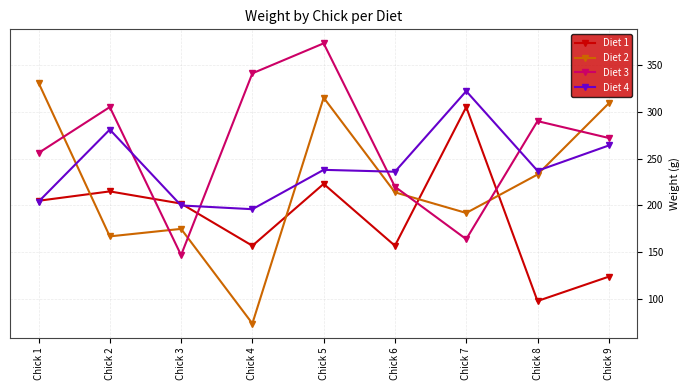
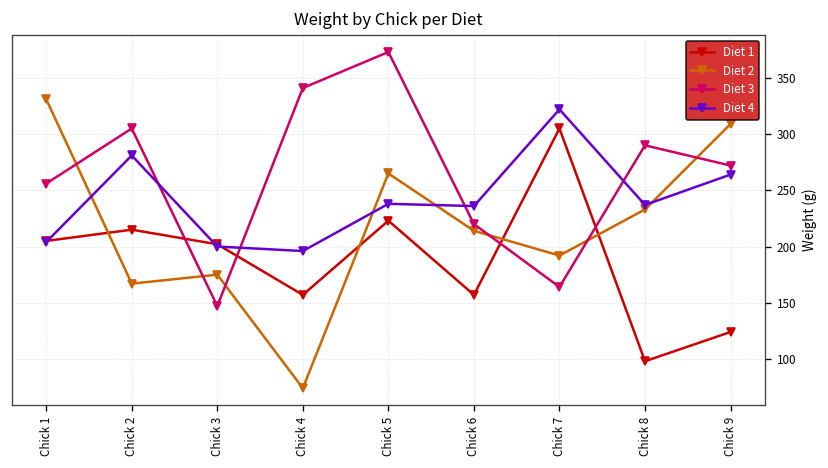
  {
    "Diet 1": {
      "Chick 2": 220,
      "Chick 4": 160,
      "Chick 5": 220,
      "Chick 6": 160,
      "Chick 7": 310,
      "Chick 8": 100,
      "Chick 9": 120
    },
    "Diet 2": {
      "Chick 1": 330,
      "Chick 2": 170,
      "Chick 3": 180,
      "Chick 4": 70,
-     "Chick 5": 320,
+     "Chick 5": 270,
      "Chick 6": 210,
      "Chick 7": 190,
      "Chick 8": 230,
      "Chick 9": 310
    },
    "Diet 3": {
      "Chick 1": 260,
      "Chick 2": 310,
      "Chick 3": 150,
      "Chick 4": 340,
      "Chick 5": 370,
      "Chick 6": 220,
      "Chick 7": 160,
      "Chick 8": 290,
      "Chick 9": 270
    },
    "Diet 4": {
      "Chick 2": 280,
      "Chick 4": 200,
      "Chick 5": 240,
      "Chick 6": 240,
      "Chick 7": 320,
      "Chick 8": 240,
      "Chick 9": 260
    }
  }
